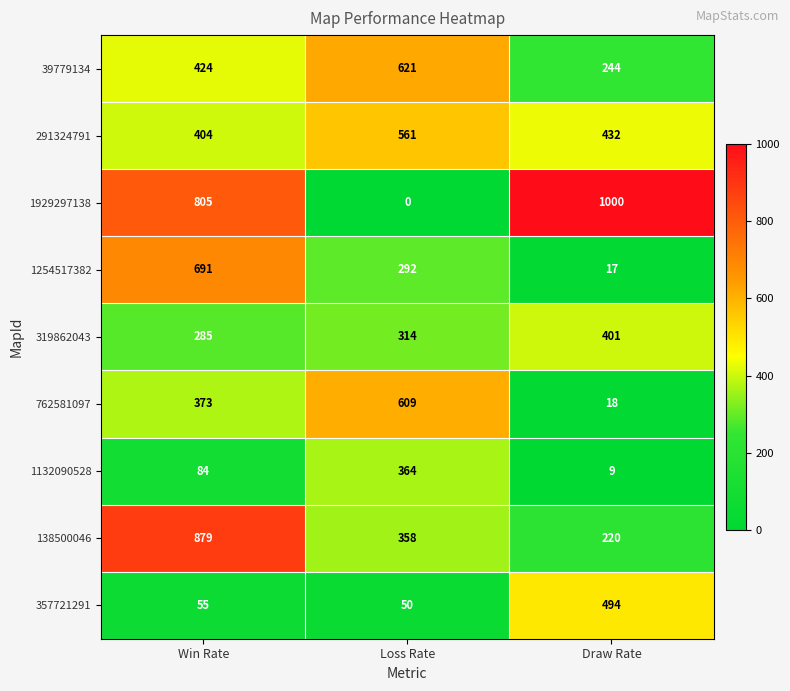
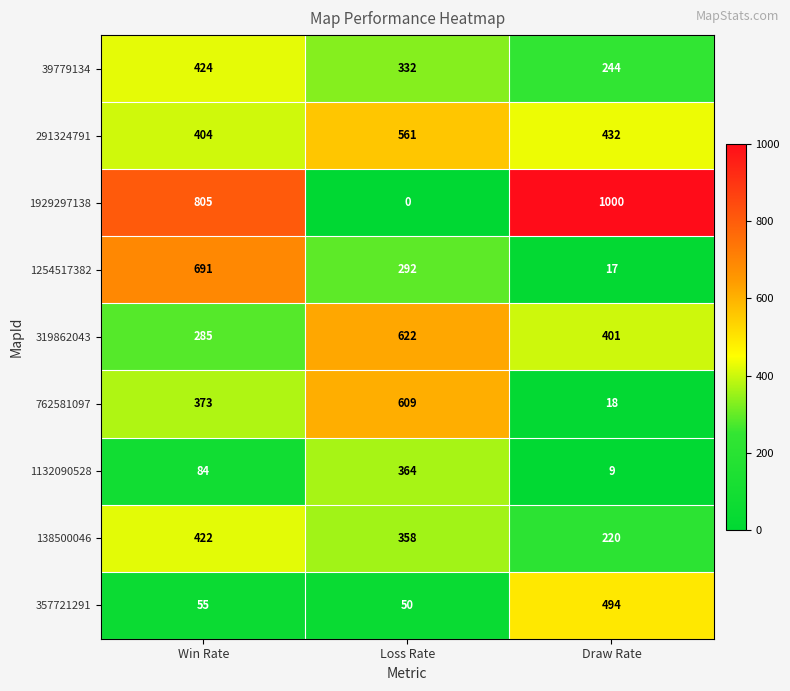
  {
    "39779134": {
      "Win Rate": 424,
-     "Loss Rate": 621,
+     "Loss Rate": 332,
      "Draw Rate": 244
    },
    "291324791": {
      "Win Rate": 404,
      "Loss Rate": 561,
      "Draw Rate": 432
    },
    "1929297138": {
      "Win Rate": 805,
      "Loss Rate": 0,
      "Draw Rate": 1000
    },
    "1254517382": {
      "Win Rate": 691,
      "Loss Rate": 292,
      "Draw Rate": 17
    },
    "319862043": {
      "Win Rate": 285,
-     "Loss Rate": 314,
+     "Loss Rate": 622,
      "Draw Rate": 401
    },
    "762581097": {
      "Win Rate": 373,
      "Loss Rate": 609,
      "Draw Rate": 18
    },
    "1132090528": {
      "Win Rate": 84,
      "Loss Rate": 364,
      "Draw Rate": 9
    },
    "138500046": {
-     "Win Rate": 879,
+     "Win Rate": 422,
      "Loss Rate": 358,
      "Draw Rate": 220
    },
    "357721291": {
      "Win Rate": 55,
      "Loss Rate": 50,
      "Draw Rate": 494
    }
  }
